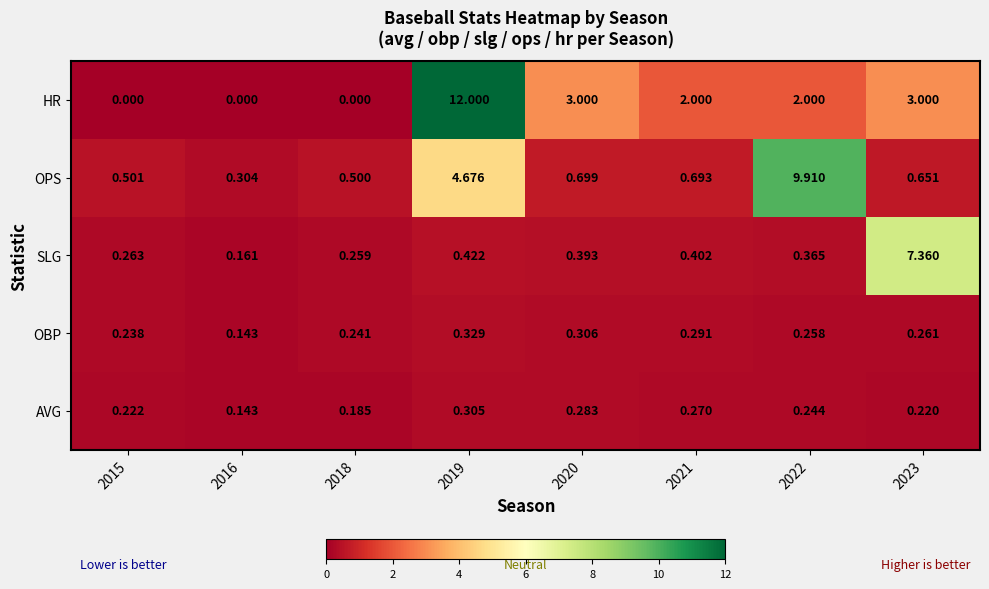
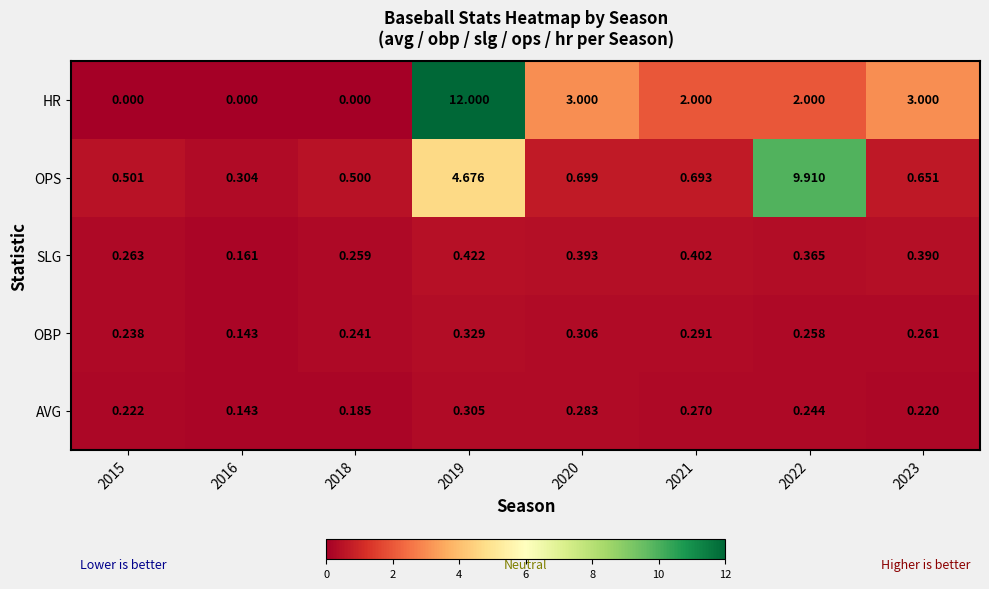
  {
    "HR": {
      "2015": 0.000,
      "2016": 0.000,
      "2018": 0.000,
      "2019": 12.000,
      "2020": 3.000,
      "2021": 2.000,
      "2022": 2.000,
      "2023": 3.000
    },
    "OPS": {
      "2015": 0.501,
      "2016": 0.304,
      "2018": 0.500,
      "2019": 4.676,
      "2020": 0.699,
      "2021": 0.693,
      "2022": 9.910,
      "2023": 0.651
    },
    "SLG": {
      "2015": 0.263,
      "2016": 0.161,
      "2018": 0.259,
      "2019": 0.422,
      "2020": 0.393,
      "2021": 0.402,
      "2022": 0.365,
-     "2023": 7.360
+     "2023": 0.390
    },
    "OBP": {
      "2015": 0.238,
      "2016": 0.143,
      "2018": 0.241,
      "2019": 0.329,
      "2020": 0.306,
      "2021": 0.291,
      "2022": 0.258,
      "2023": 0.261
    },
    "AVG": {
      "2015": 0.222,
      "2016": 0.143,
      "2018": 0.185,
      "2019": 0.305,
      "2020": 0.283,
      "2021": 0.270,
      "2022": 0.244,
      "2023": 0.220
    }
  }
